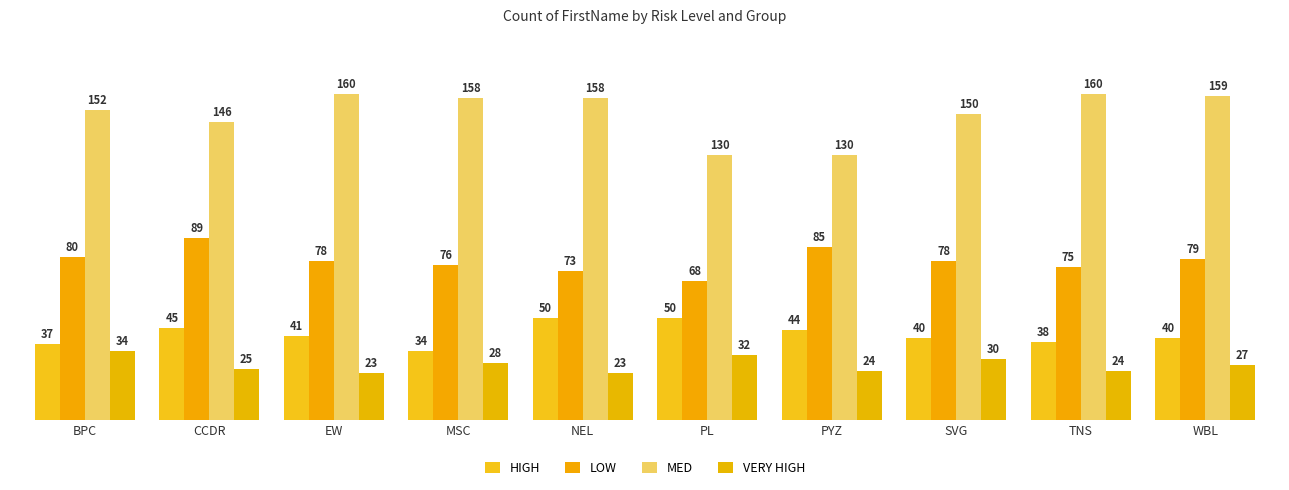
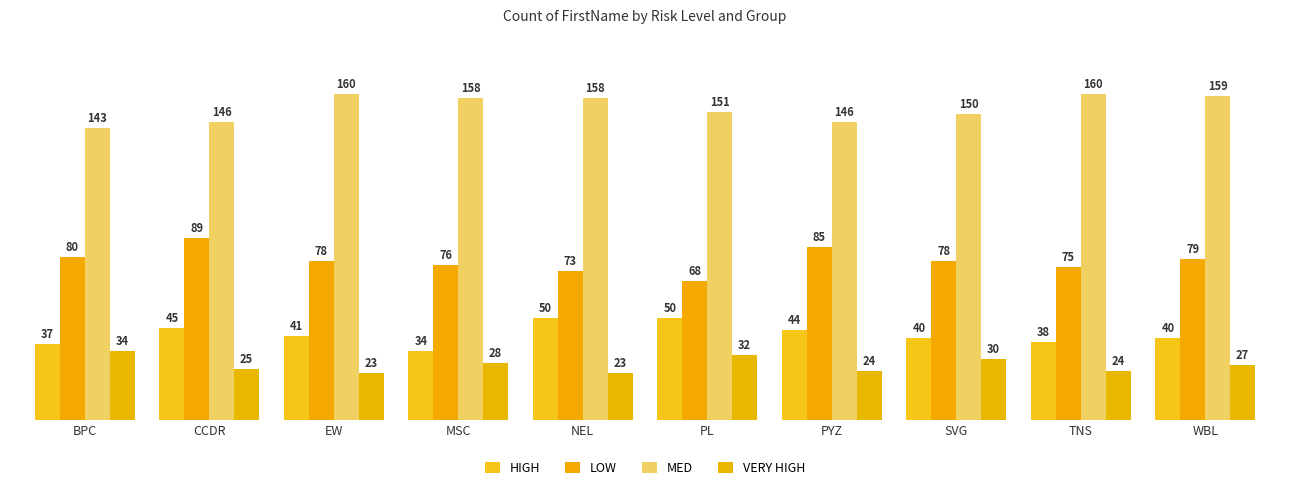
  {
    "MED": {
-     "BPC": 152,
+     "BPC": 143,
      "CCDR": 146,
      "EW": 160,
      "MSC": 158,
      "NEL": 158,
-     "PL": 130,
-     "PYZ": 130,
+     "PL": 151,
+     "PYZ": 146,
      "SVG": 150,
      "TNS": 160,
      "WBL": 159
    }
  }
